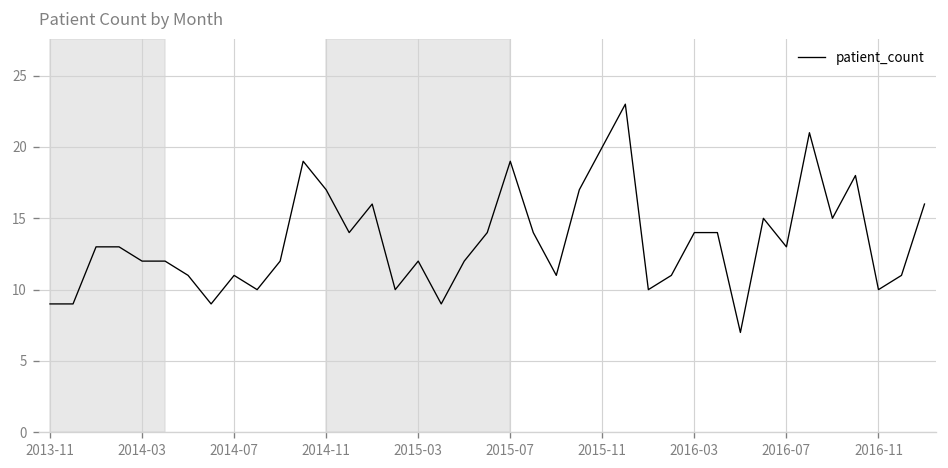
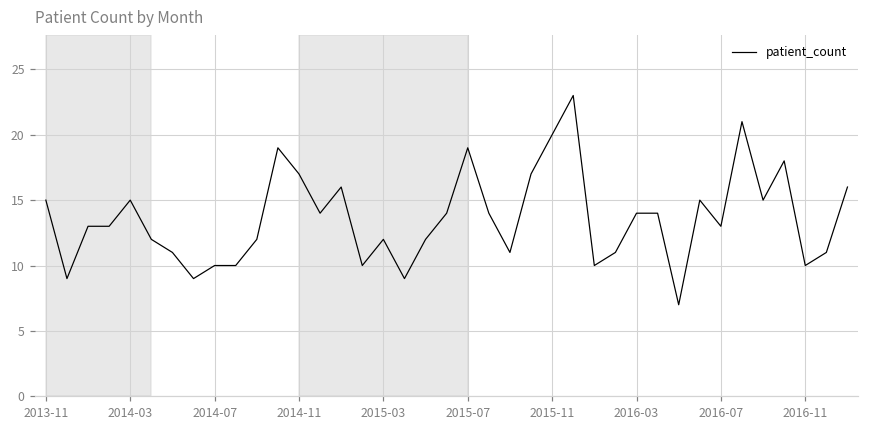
  {
-   "2013-11": 9,
-   "2014-03": 12,
-   "2014-07": 11,
+   "2013-11": 15,
+   "2014-03": 15,
+   "2014-07": 10,
    "2014-11": 17,
    "2015-03": 12,
    "2015-07": 19,
    "2015-11": 20,
    "2016-03": 14,
    "2016-07": 13,
    "2016-11": 10
  }
